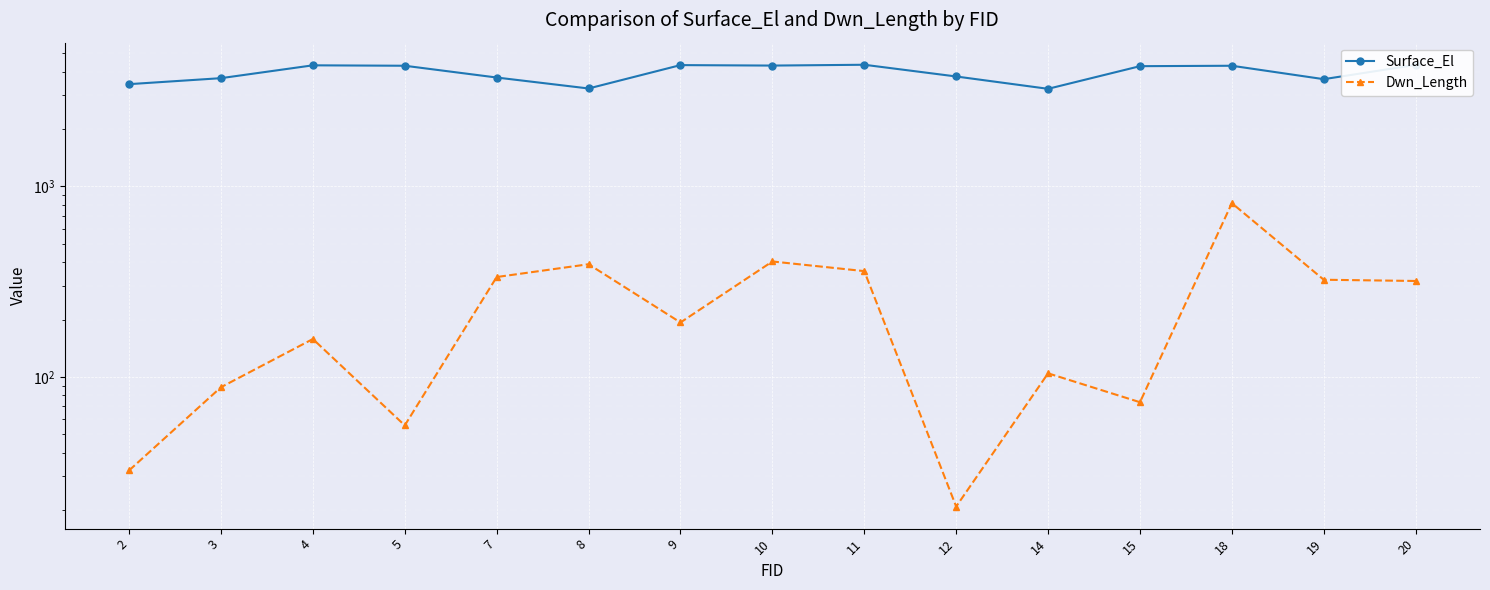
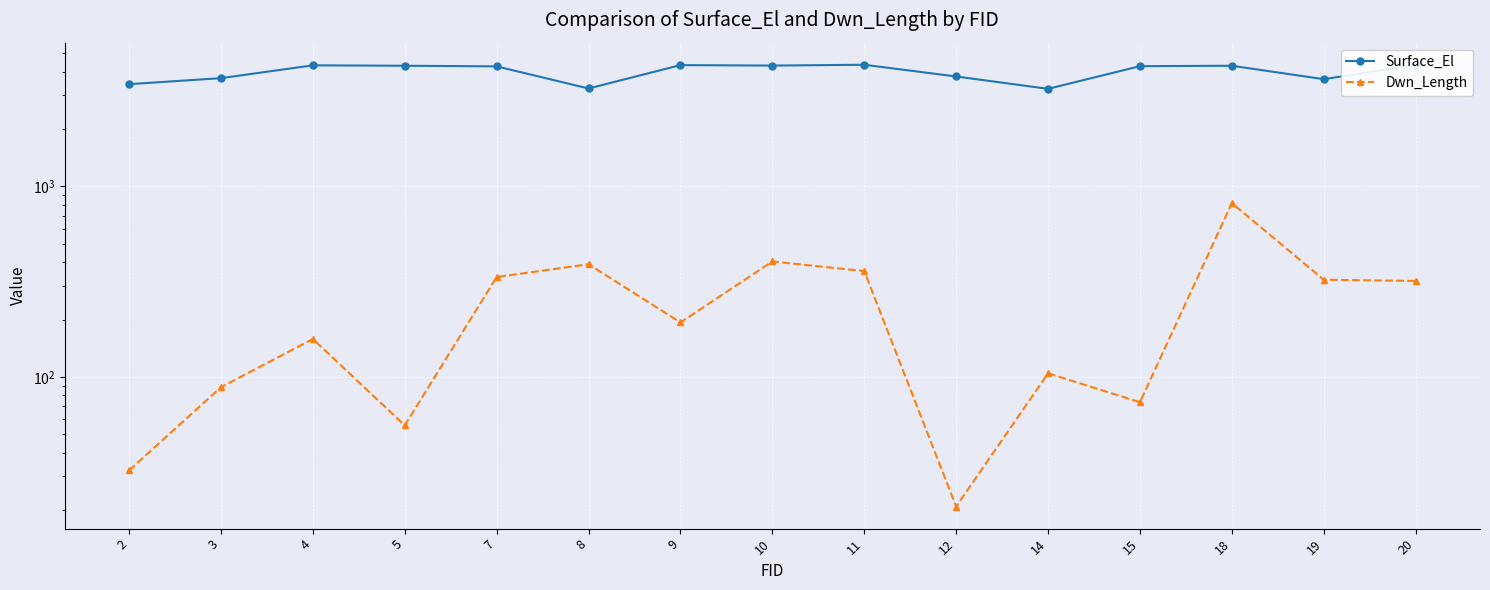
  {
    "Surface_El": {
      "2": 3400,
      "3": 3700,
      "4": 4300,
      "5": 4300,
-     "7": 3700,
+     "7": 4300,
      "8": 3300,
      "9": 4300,
      "10": 4300,
      "11": 4300,
      "12": 3800,
      "14": 3200,
      "15": 4300,
      "18": 4300,
      "19": 3700
    },
    "Dwn_Length": {
      "2": 32,
      "3": 90,
      "4": 160,
      "5": 56,
      "7": 330,
      "8": 390,
      "9": 190,
      "10": 400,
      "11": 360,
      "12": 21,
      "14": 100,
      "15": 74,
      "18": 820,
      "19": 320,
      "20": 320
    }
  }
